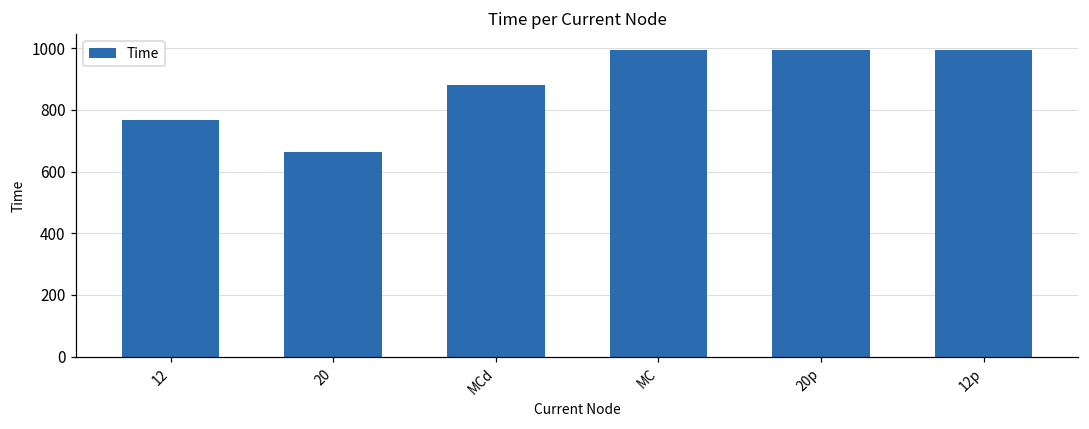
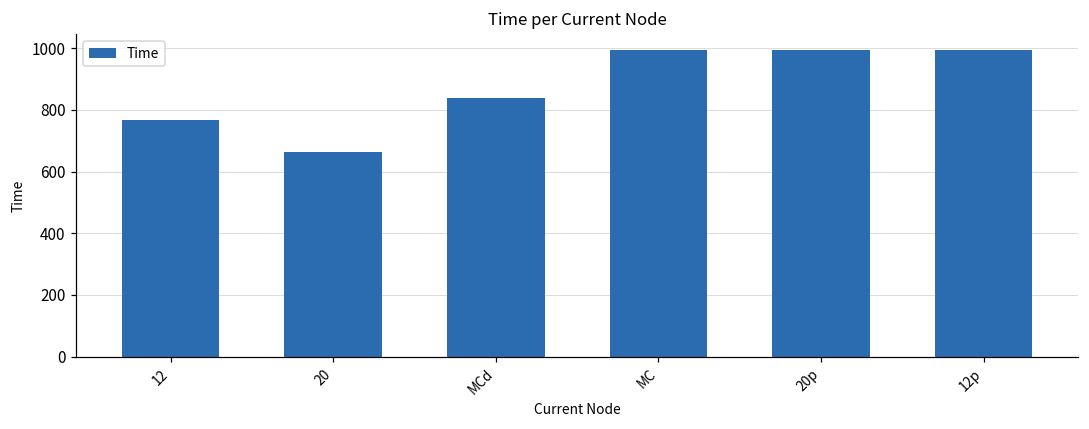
  {
    "12": 770,
    "20": 660,
-   "MCd": 880,
+   "MCd": 840,
    "MC": 990,
    "20p": 990,
    "12p": 1000
  }
